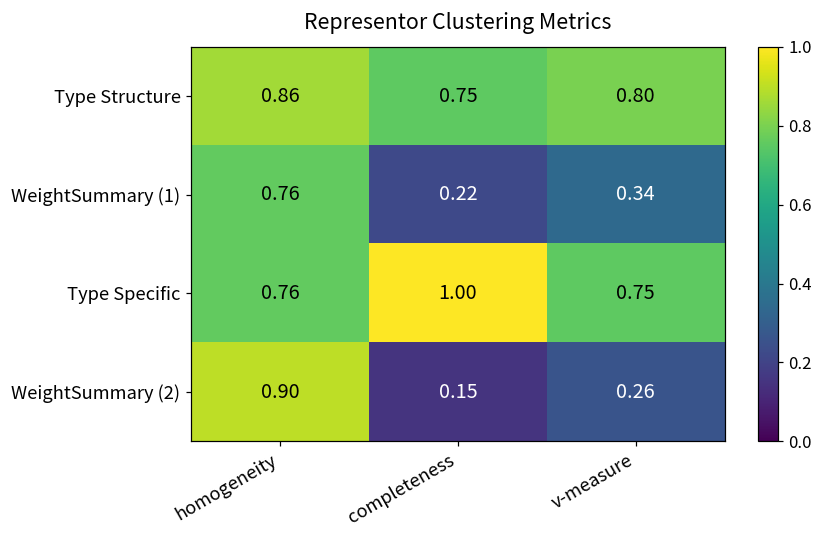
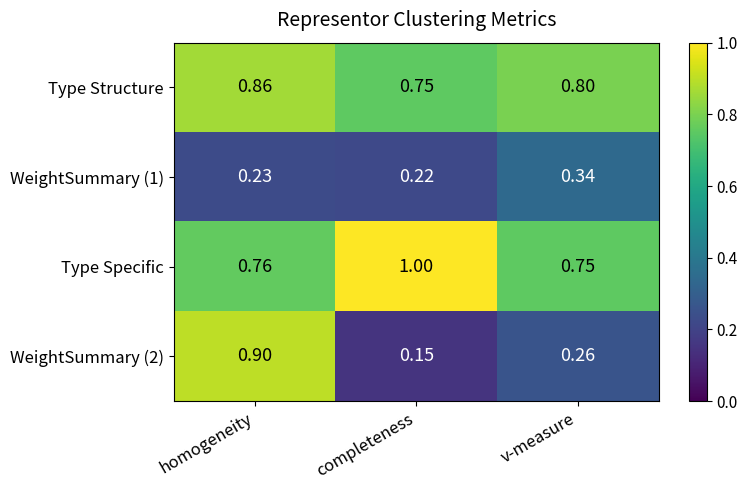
  {
    "Type Structure": {
      "homogeneity": 0.86,
      "completeness": 0.75,
      "v-measure": 0.80
    },
    "WeightSummary (1)": {
-     "homogeneity": 0.76,
+     "homogeneity": 0.23,
      "completeness": 0.22,
      "v-measure": 0.34
    },
    "Type Specific": {
      "homogeneity": 0.76,
      "completeness": 1.00,
      "v-measure": 0.75
    },
    "WeightSummary (2)": {
      "homogeneity": 0.90,
      "completeness": 0.15,
      "v-measure": 0.26
    }
  }
